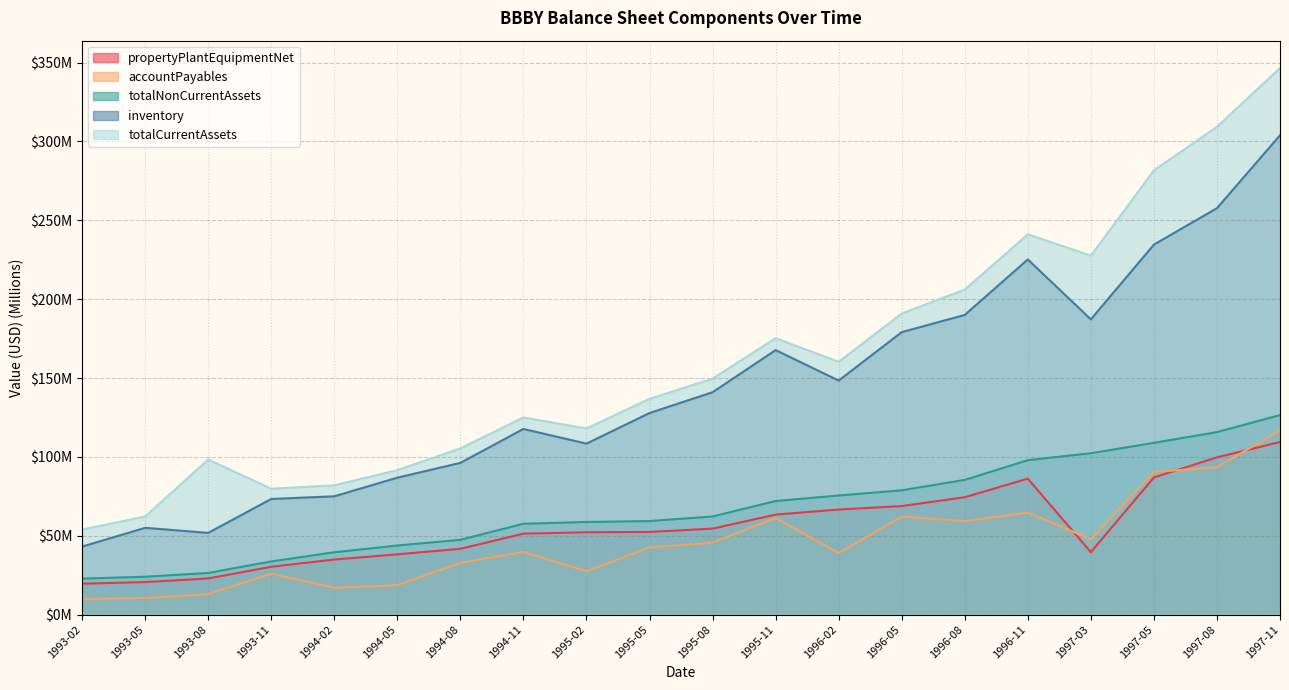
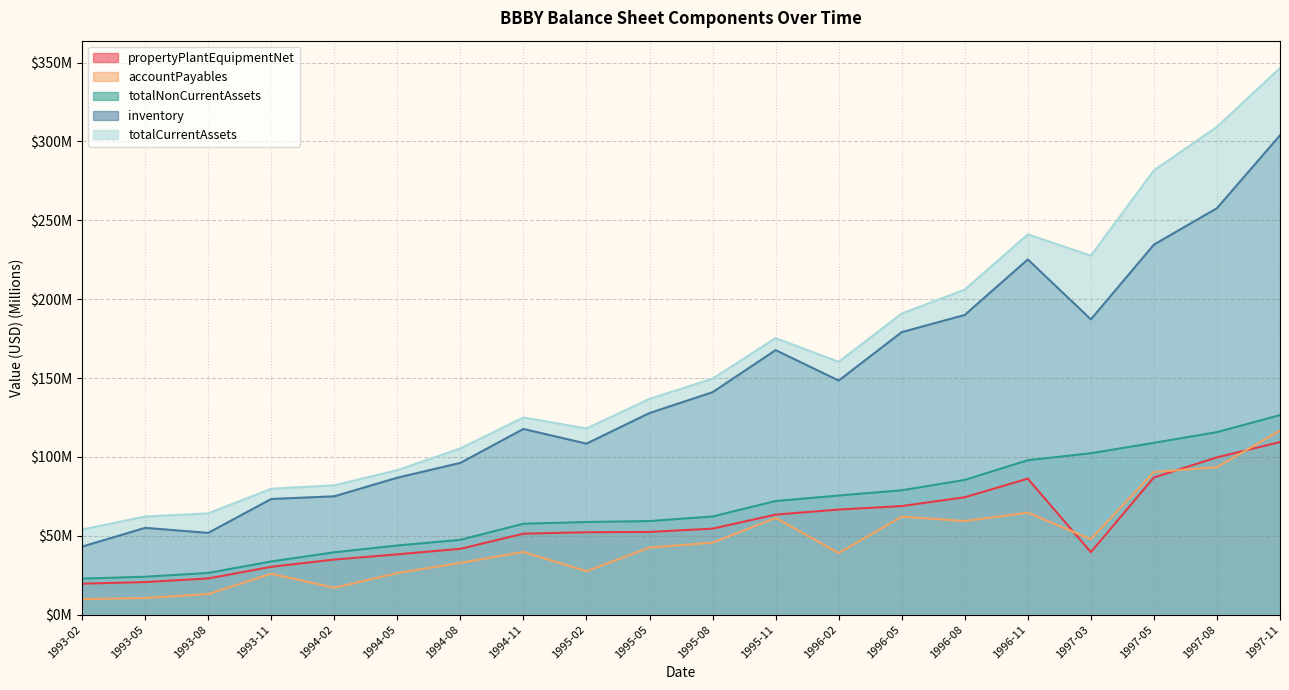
  {
    "propertyPlantEquipmentNet": {
      "1993-02": "$20000000",
      "1993-05": "$21000000",
      "1993-08": "$23000000",
      "1993-11": "$30000000",
      "1994-02": "$35000000",
      "1994-05": "$38000000",
      "1994-08": "$42000000",
      "1994-11": "$51000000",
      "1995-02": "$52000000",
      "1995-05": "$52000000",
      "1995-08": "$55000000",
      "1995-11": "$63000000",
      "1996-02": "$67000000",
      "1996-05": "$69000000",
      "1996-08": "$74000000",
      "1996-11": "$86000000",
      "1997-03": "$40000000",
      "1997-05": "$87000000",
      "1997-08": "$100000000",
      "1997-11": "$109000000"
    },
    "accountPayables": {
      "1993-02": "$10000000",
      "1993-05": "$10000000",
      "1993-08": "$13000000",
      "1993-11": "$26000000",
      "1994-02": "$17000000",
-     "1994-05": "$19000000",
+     "1994-05": "$26000000",
      "1994-08": "$33000000",
      "1994-11": "$40000000",
      "1995-02": "$28000000",
      "1995-05": "$43000000",
      "1995-08": "$46000000",
      "1995-11": "$61000000",
      "1996-02": "$39000000",
      "1996-05": "$62000000",
      "1996-08": "$59000000",
      "1996-11": "$65000000",
      "1997-03": "$48000000",
      "1997-05": "$90000000",
      "1997-08": "$94000000",
      "1997-11": "$117000000"
    },
    "totalCurrentAssets": {
      "1993-02": "$54000000",
      "1993-05": "$62000000",
-     "1993-08": "$98000000",
+     "1993-08": "$64000000",
      "1993-11": "$80000000",
      "1994-02": "$82000000",
      "1994-05": "$92000000",
      "1994-08": "$105000000",
      "1994-11": "$125000000",
      "1995-02": "$118000000",
      "1995-05": "$137000000",
      "1995-08": "$150000000",
      "1995-11": "$175000000",
      "1996-02": "$160000000",
      "1996-05": "$191000000",
      "1996-08": "$206000000",
      "1996-11": "$241000000",
      "1997-03": "$228000000",
      "1997-05": "$282000000",
      "1997-08": "$309000000",
      "1997-11": "$347000000"
    }
  }
